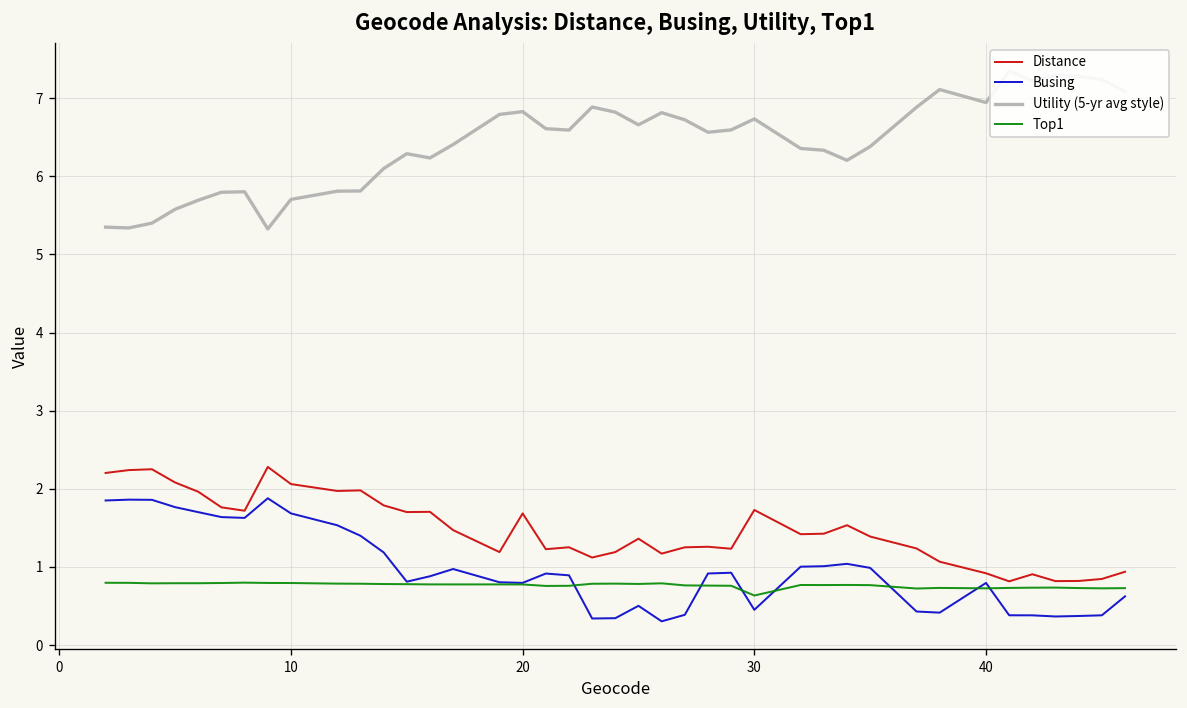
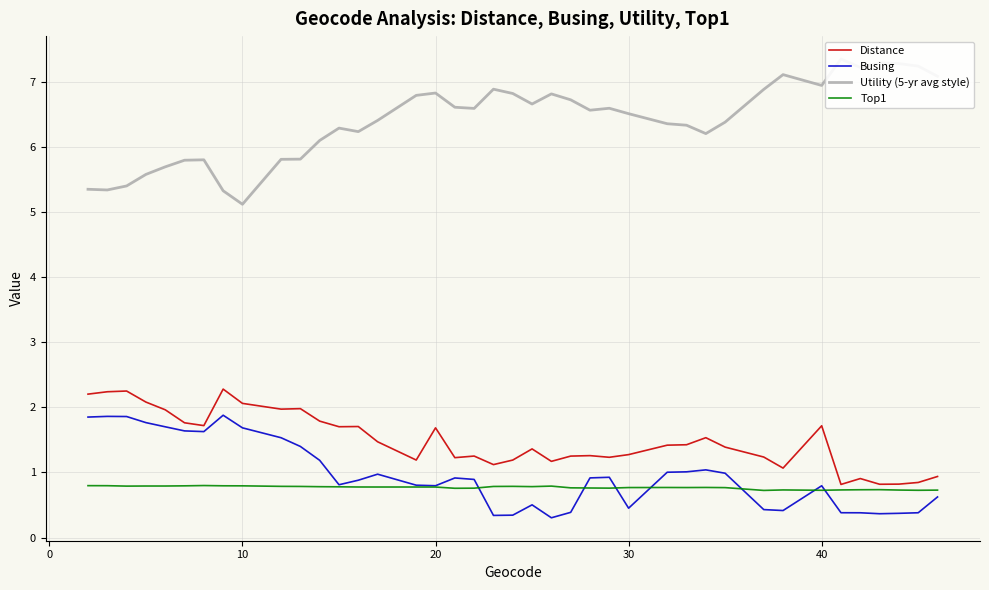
  {
    "Distance": {
      "10": 2.1,
      "20": 1.7,
-     "30": 1.7,
-     "40": 0.9
+     "30": 1.3,
+     "40": 1.7
    },
    "Busing": {
      "10": 1.7,
      "30": 0.5,
      "40": 0.8
    },
    "Utility (5-yr avg style)": {
-     "10": 5.7,
+     "10": 5.1,
      "20": 6.8,
-     "30": 6.7,
+     "30": 6.5,
      "40": 6.9
    },
    "Top1": {
      "10": 0.8,
-     "30": 0.6,
+     "30": 0.8,
      "40": 0.7
    }
  }
